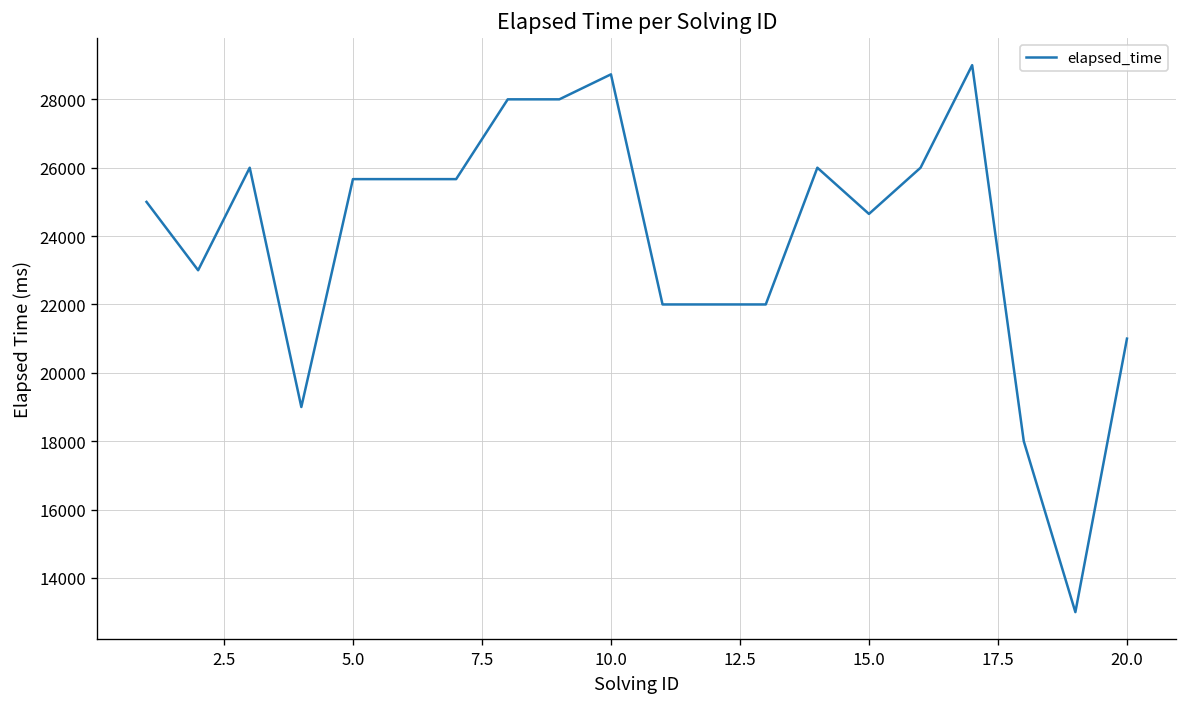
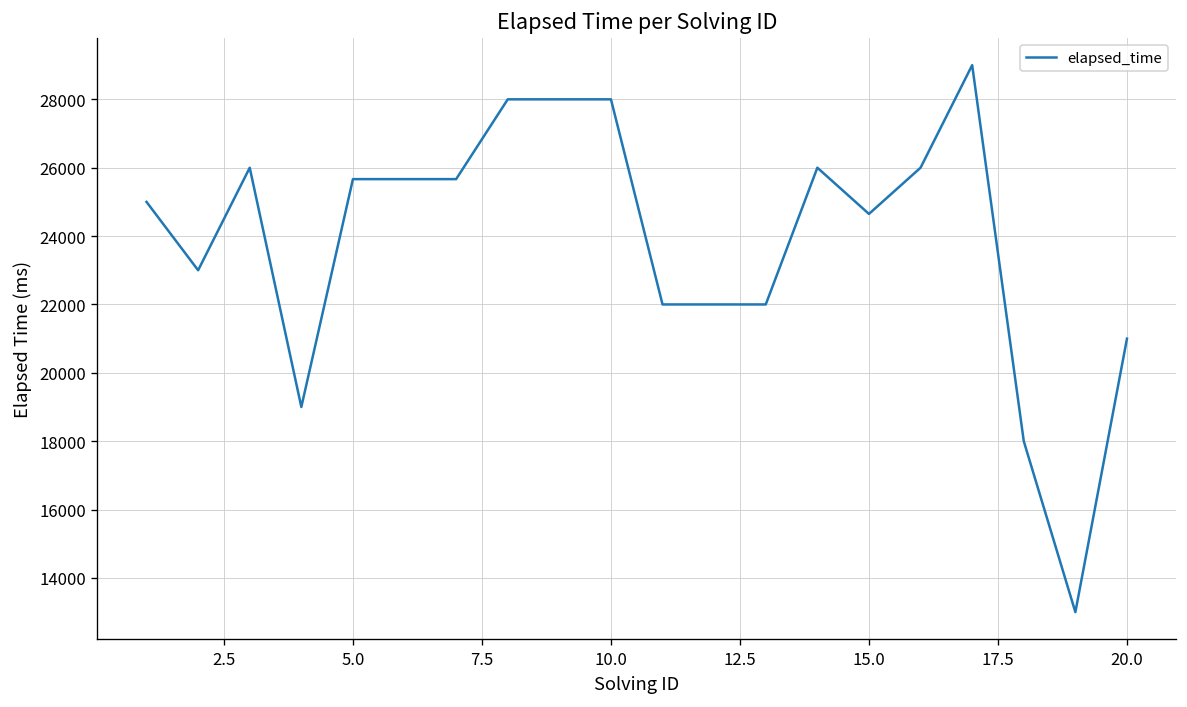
  {
    "5.0": 25700,
-   "10.0": 28700,
+   "10.0": 28000,
    "15.0": 24600,
    "20.0": 21000
  }
